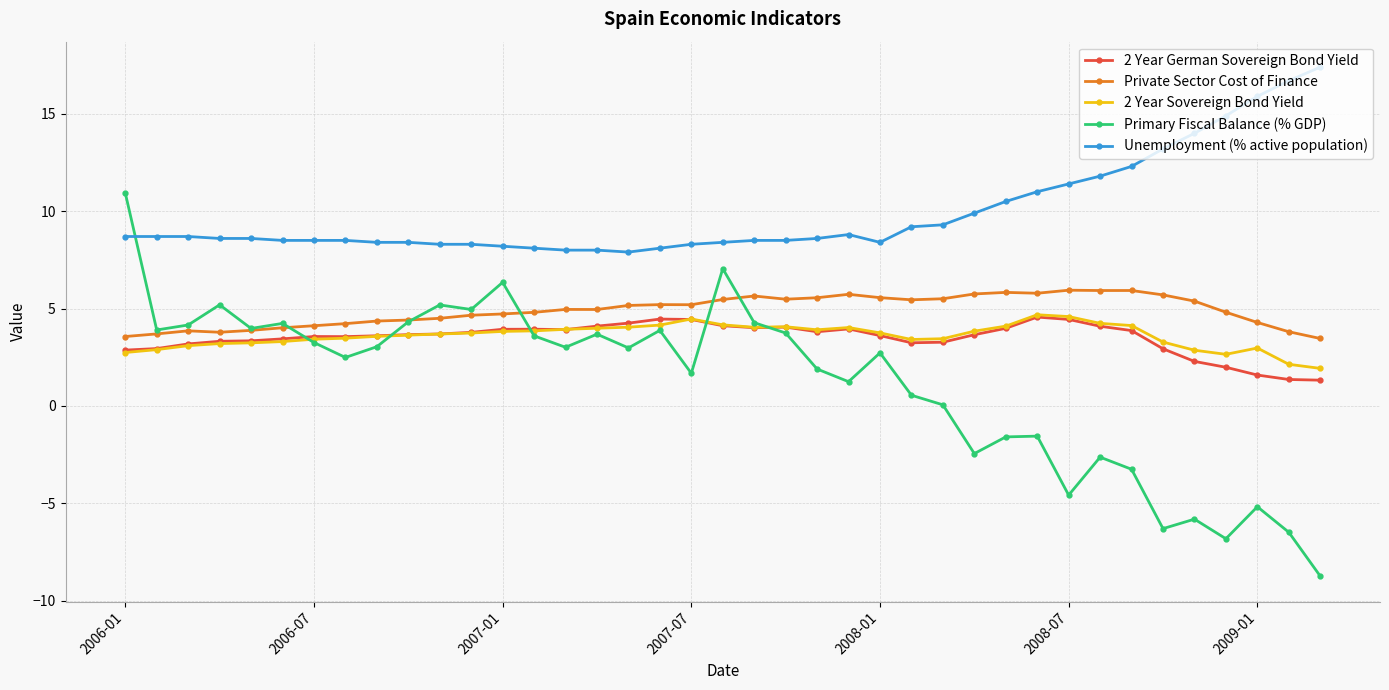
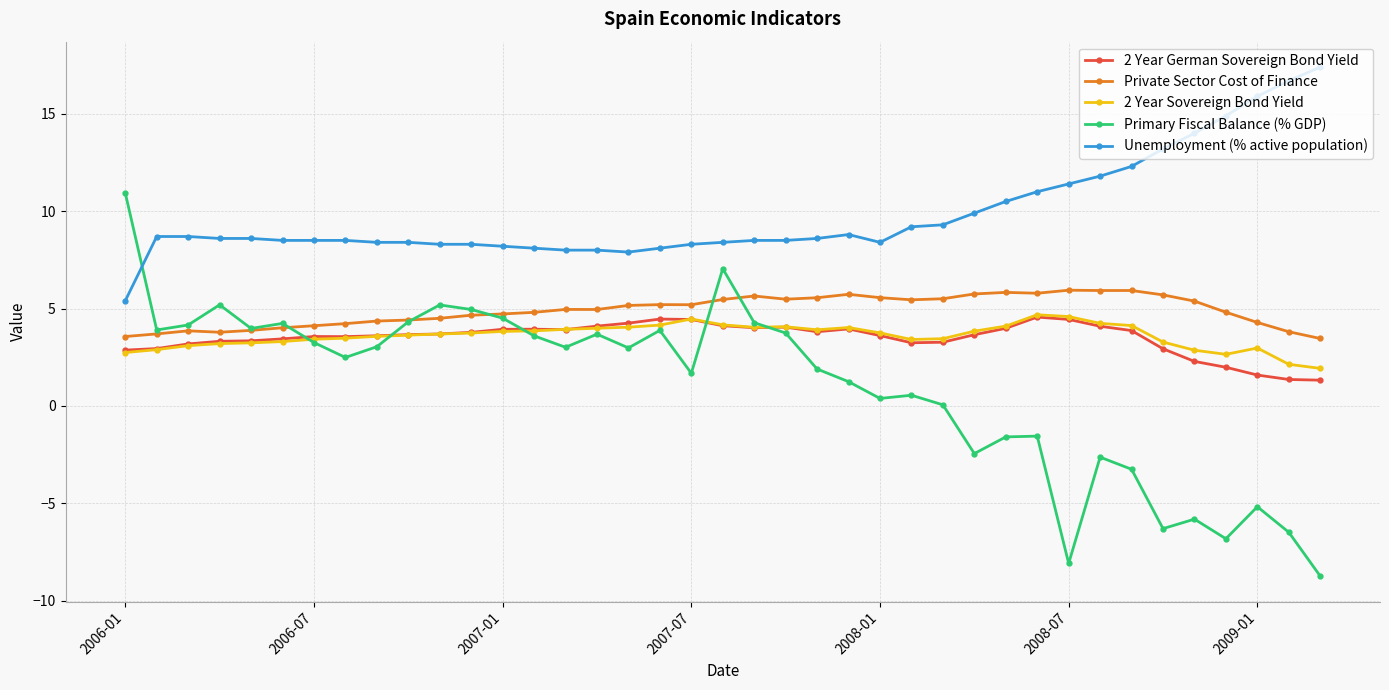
  {
    "2 Year Sovereign Bond Yield": {
      "2006-07": 3.4,
      "2008-01": 3.7,
      "2008-07": 4.6,
      "2009-01": 3.0
    },
    "Primary Fiscal Balance (% GDP)": {
      "2006-01": 10.9,
      "2006-07": 3.3,
-     "2007-01": 6.3,
+     "2007-01": 4.5,
      "2007-07": 1.7,
-     "2008-01": 2.7,
-     "2008-07": -4.6,
+     "2008-01": 0.4,
+     "2008-07": -8.1,
      "2009-01": -5.2
    },
    "Unemployment (% active population)": {
-     "2006-01": 8.7,
+     "2006-01": 5.4,
      "2006-07": 8.5,
      "2007-01": 8.2,
      "2007-07": 8.3,
      "2008-01": 8.4,
      "2008-07": 11.4
    }
  }
